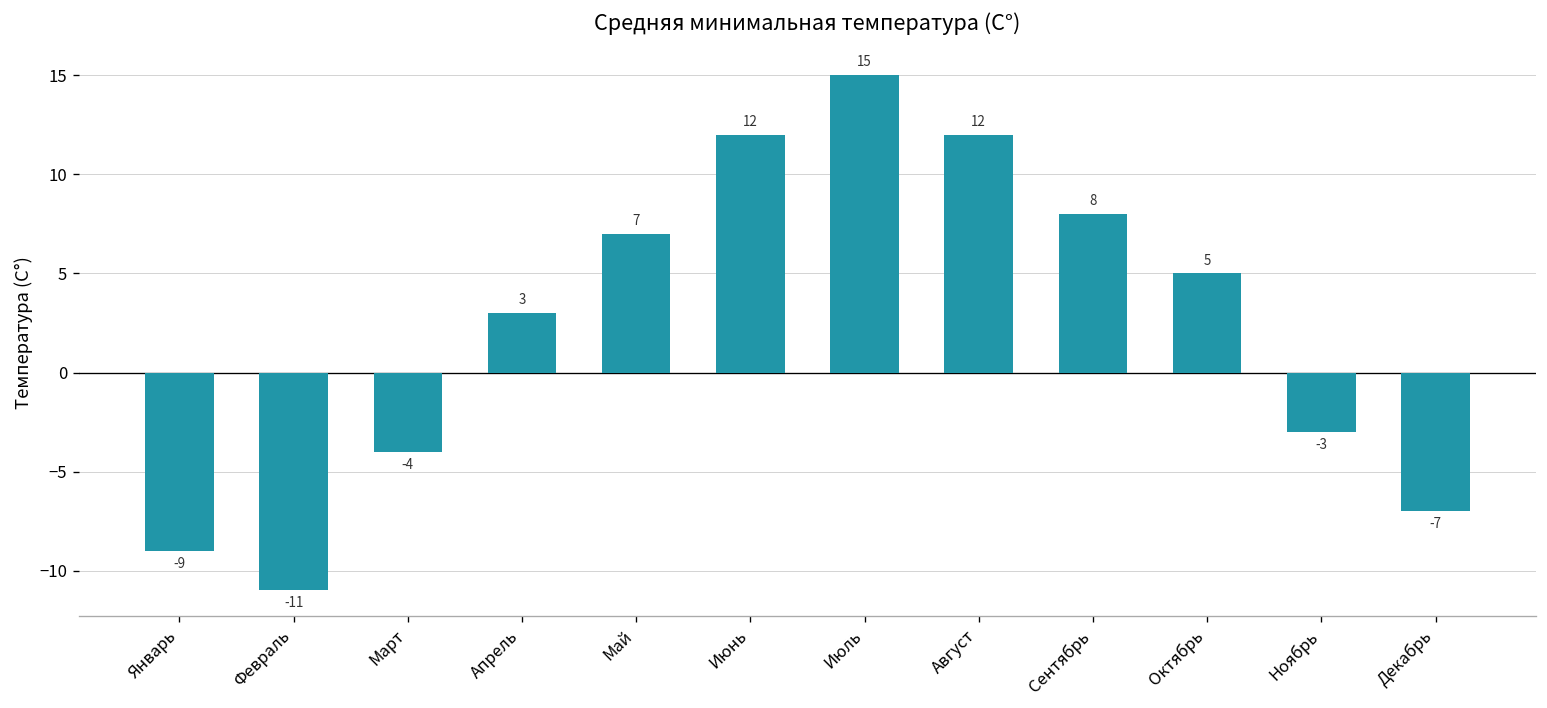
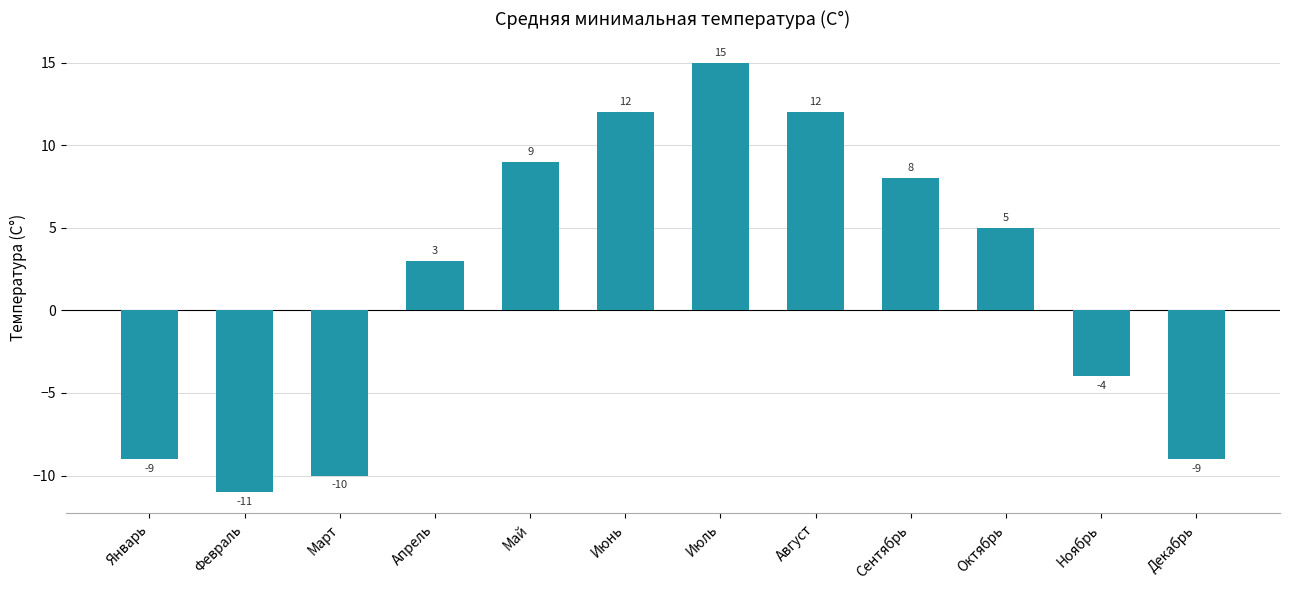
  {
    "Январь": -9,
    "Февраль": -11,
-   "Март": -4,
+   "Март": -10,
    "Апрель": 3,
-   "Май": 7,
+   "Май": 9,
    "Июнь": 12,
    "Июль": 15,
    "Август": 12,
    "Сентябрь": 8,
    "Октябрь": 5,
-   "Ноябрь": -3,
-   "Декабрь": -7
+   "Ноябрь": -4,
+   "Декабрь": -9
  }
